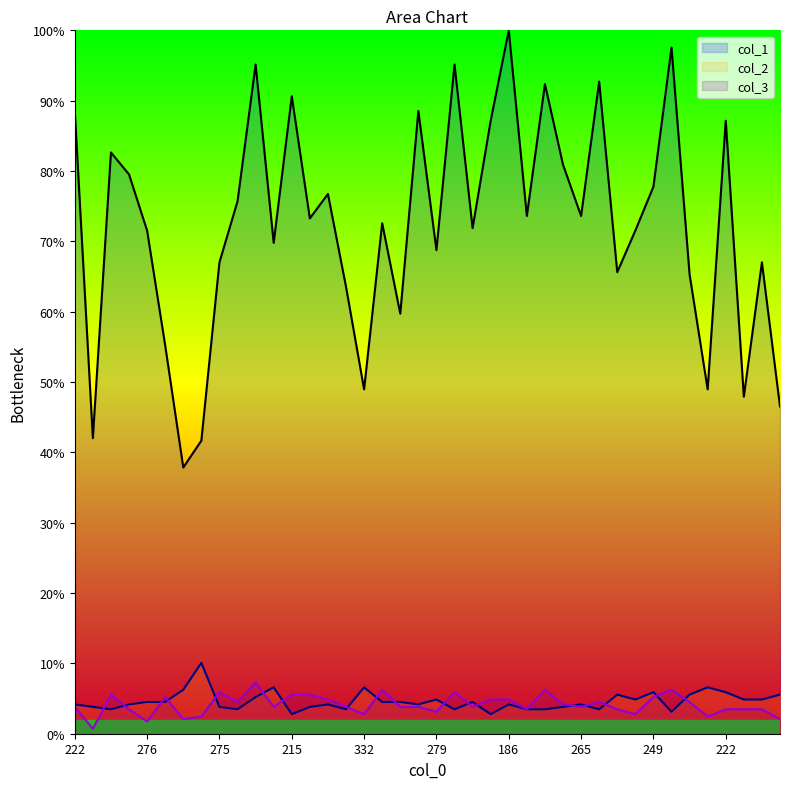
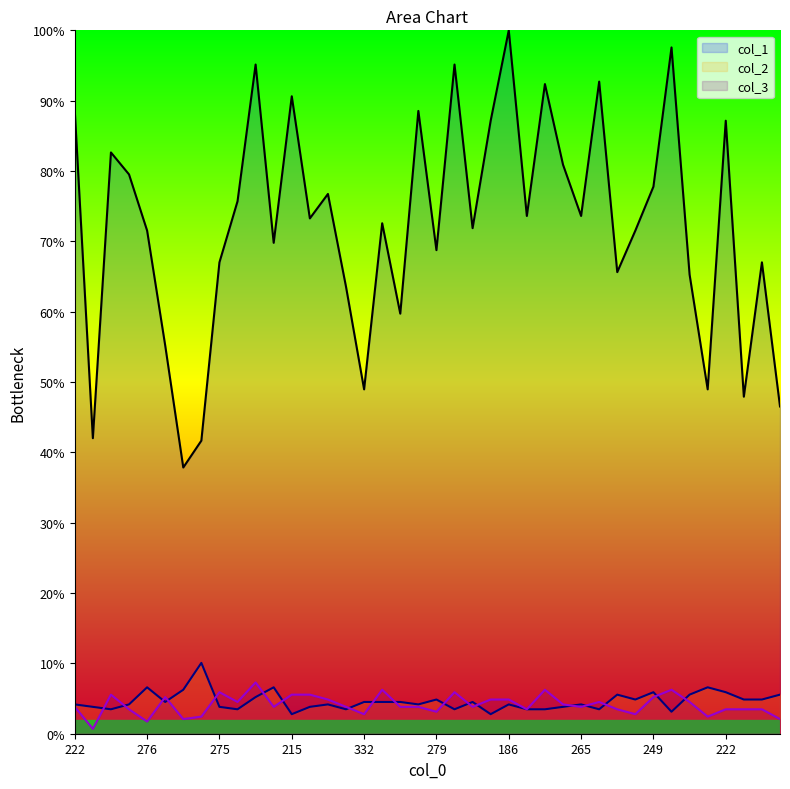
  {
    "col_2": {
-     "276": "5%",
+     "276": "7%",
      "275": "4%",
      "215": "3%",
-     "332": "7%",
+     "332": "5%",
      "279": "5%",
      "186": "4%",
      "249": "6%"
    }
  }
